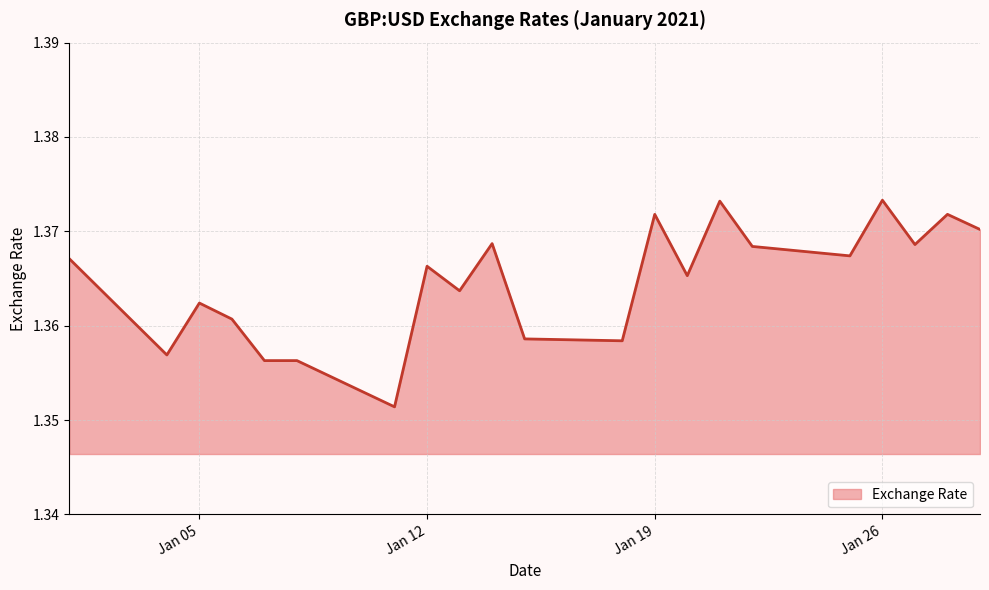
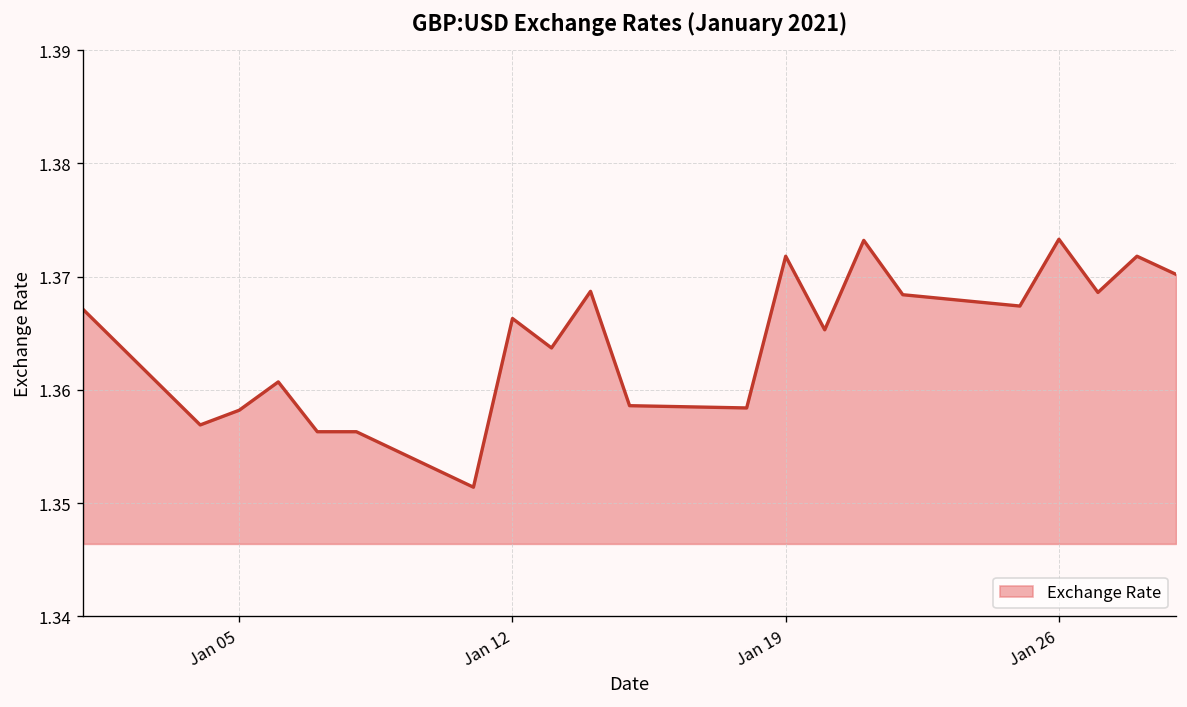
  {
-   "Jan 05": 1.362,
+   "Jan 05": 1.358,
    "Jan 12": 1.366,
    "Jan 19": 1.372,
    "Jan 26": 1.373
  }
